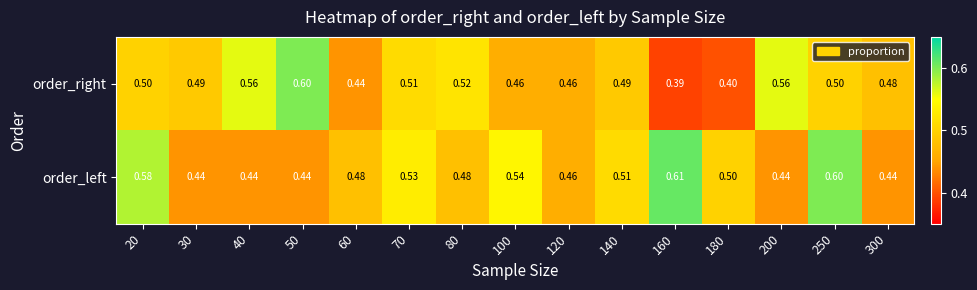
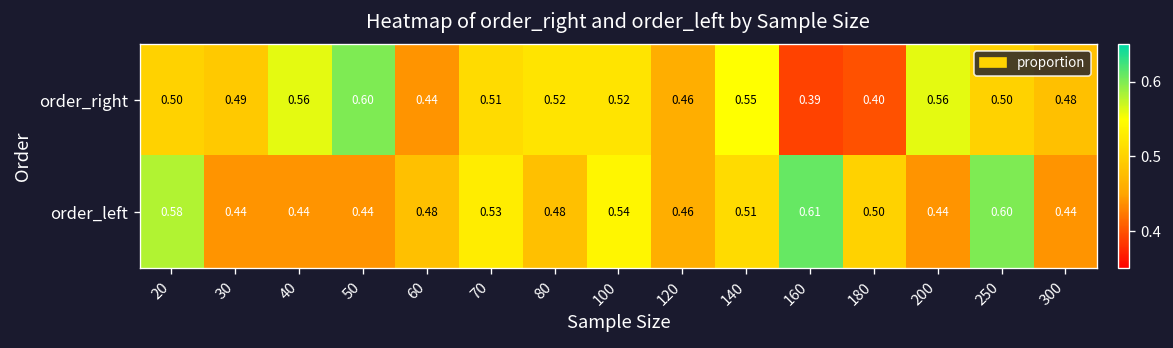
  {
    "order_right": {
      "20": 0.50,
      "30": 0.49,
      "40": 0.56,
      "50": 0.60,
      "60": 0.44,
      "70": 0.51,
      "80": 0.52,
-     "100": 0.46,
+     "100": 0.52,
      "120": 0.46,
-     "140": 0.49,
+     "140": 0.55,
      "160": 0.39,
      "180": 0.40,
      "200": 0.56,
      "250": 0.50,
      "300": 0.48
    },
    "order_left": {
      "20": 0.58,
      "30": 0.44,
      "40": 0.44,
      "50": 0.44,
      "60": 0.48,
      "70": 0.53,
      "80": 0.48,
      "100": 0.54,
      "120": 0.46,
      "140": 0.51,
      "160": 0.61,
      "180": 0.50,
      "200": 0.44,
      "250": 0.60,
      "300": 0.44
    }
  }
